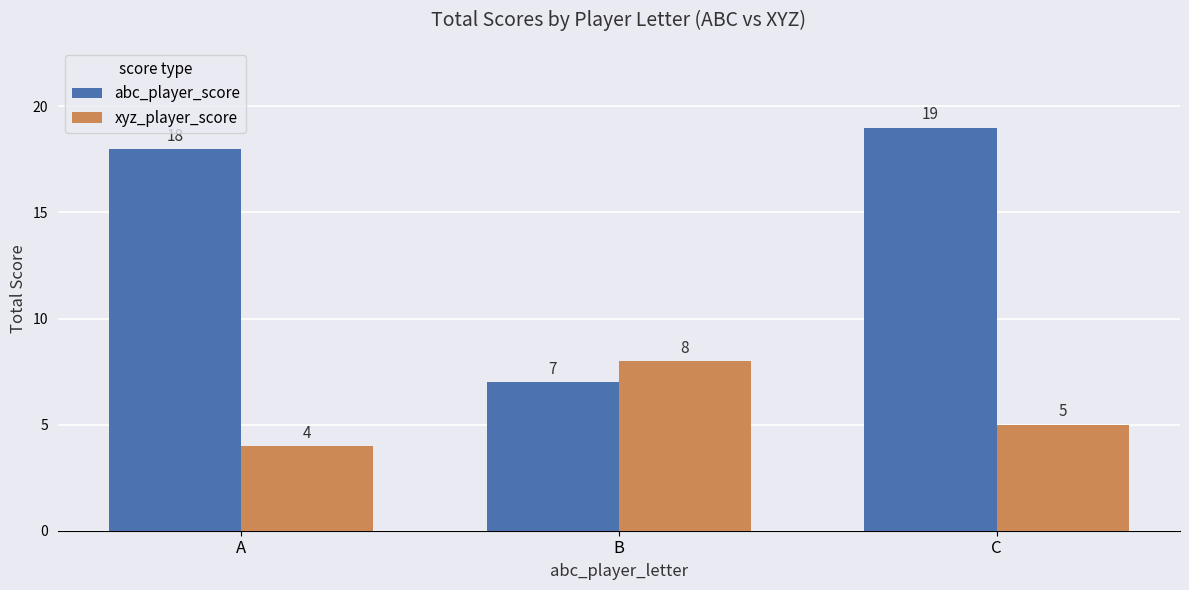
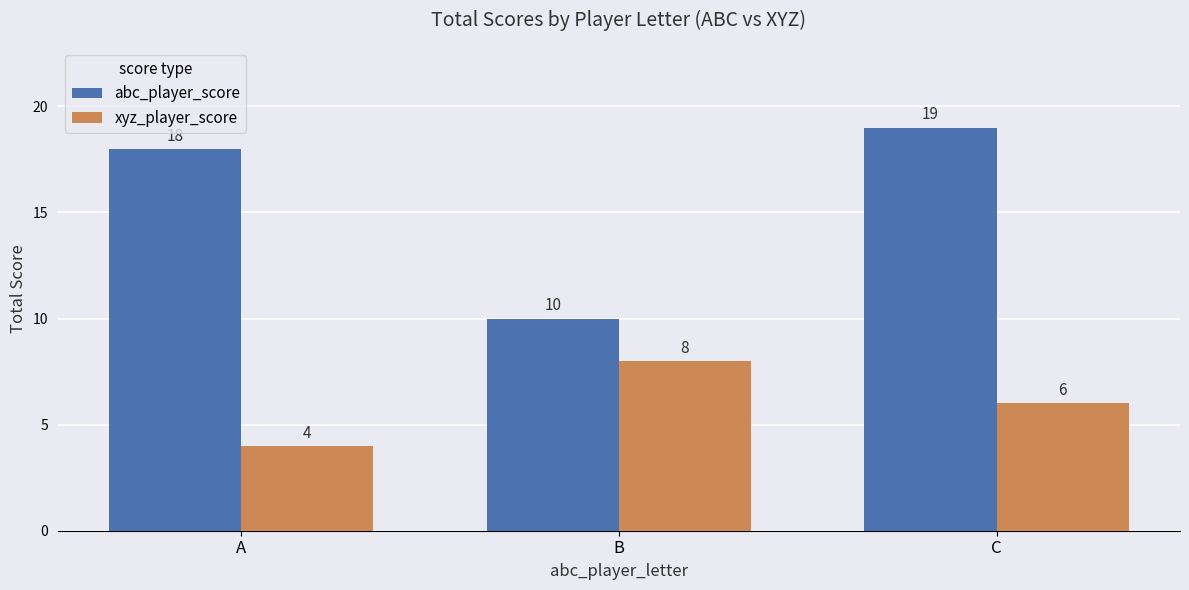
  {
    "abc_player_score": {
-     "B": 7,
+     "B": 10,
      "C": 19
    },
    "xyz_player_score": {
      "A": 4,
      "B": 8,
-     "C": 5
+     "C": 6
    }
  }
